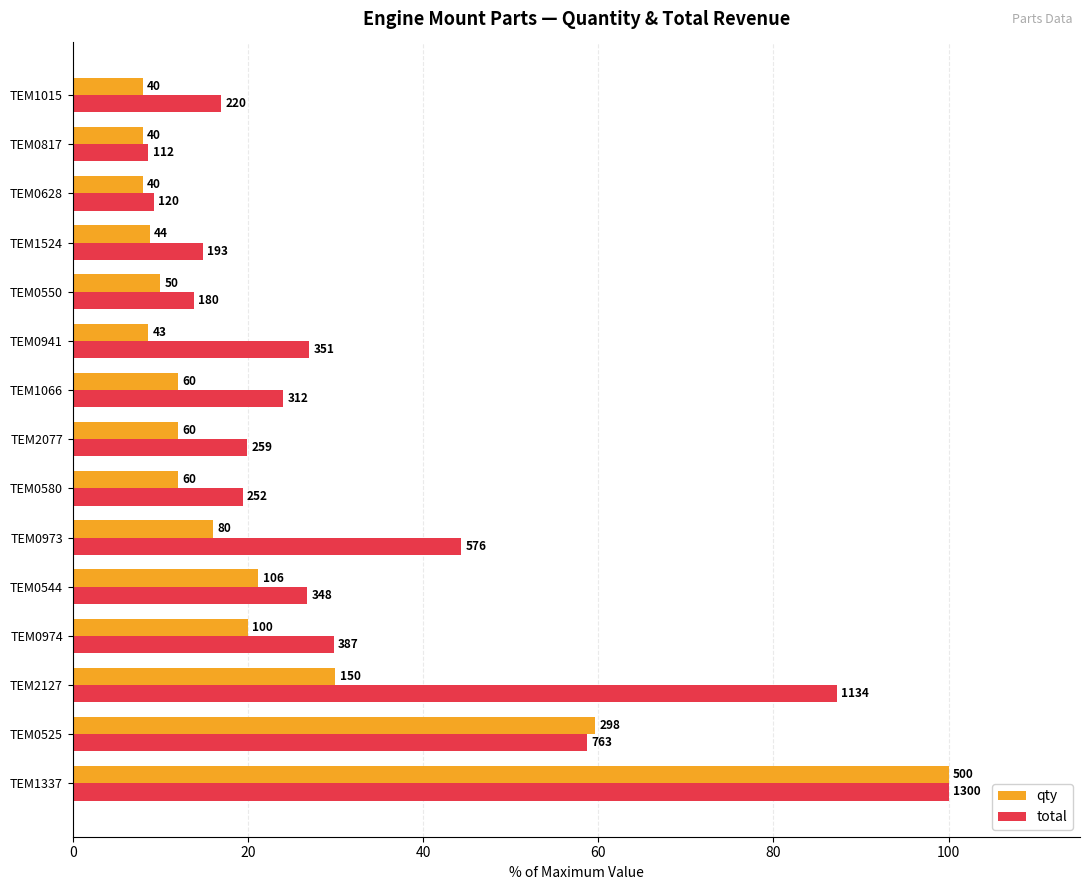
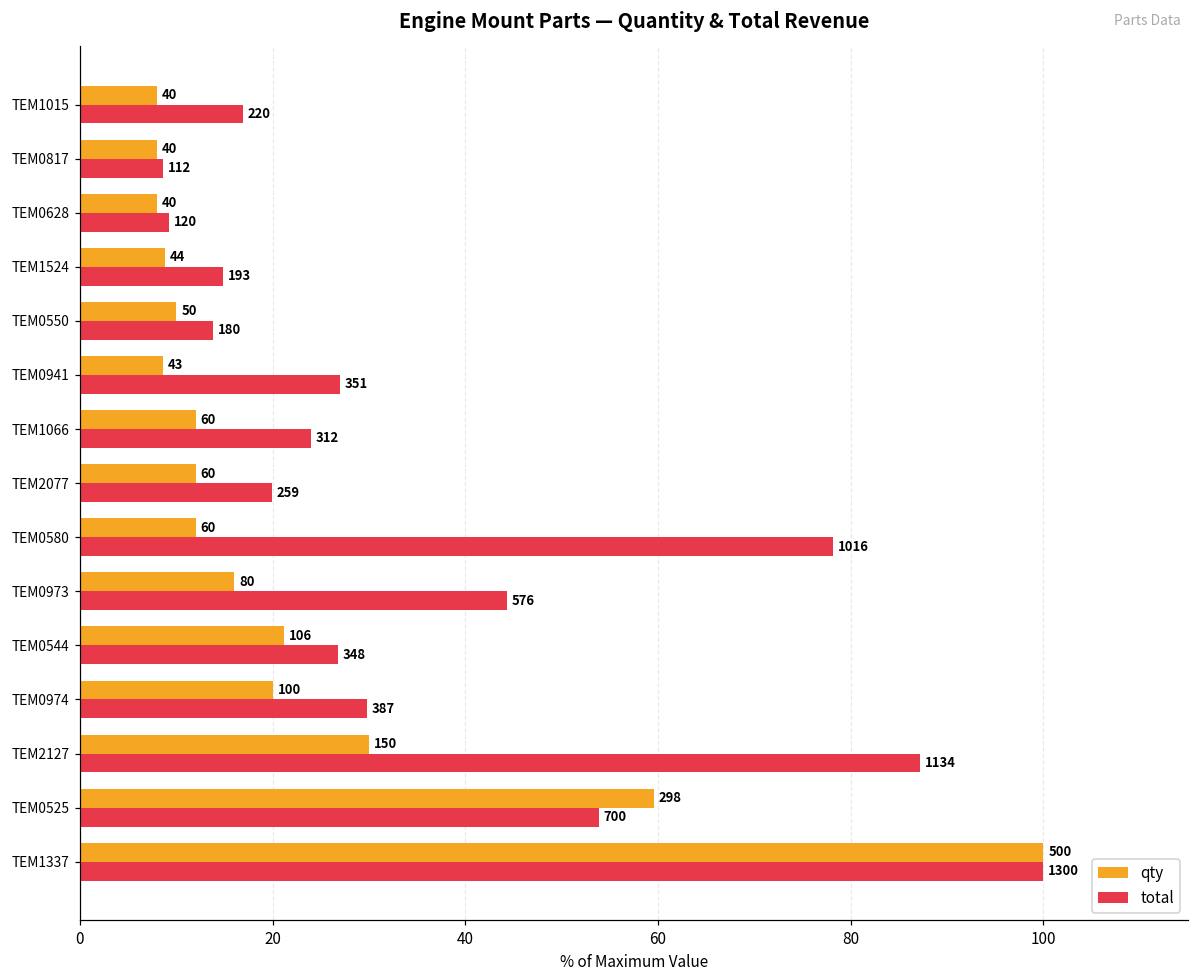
  {
    "total": {
-     "TEM0580": 252,
-     "TEM0525": 763
+     "TEM0580": 1016,
+     "TEM0525": 700
    }
  }
